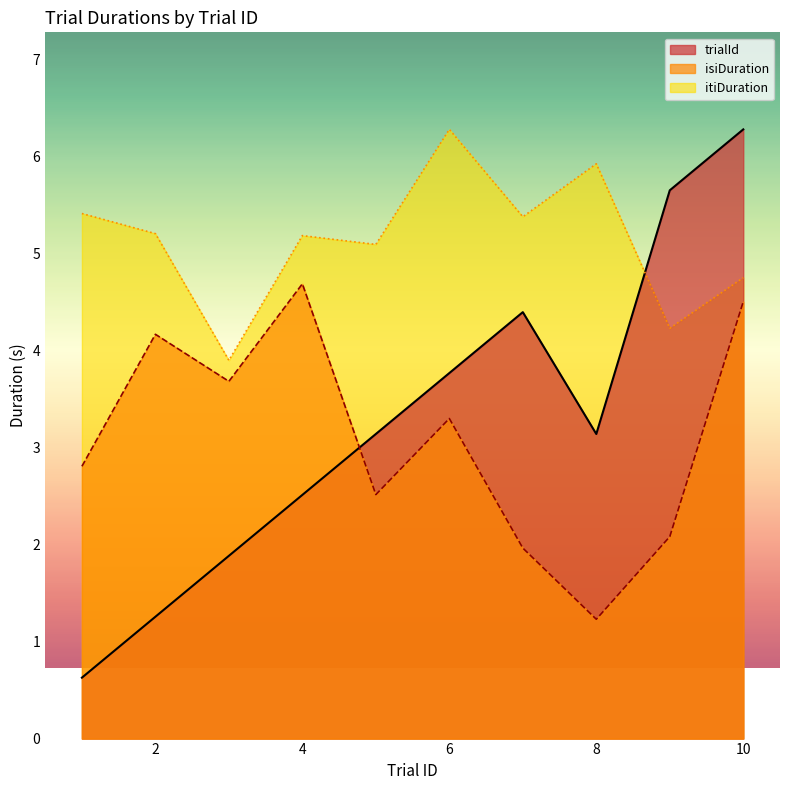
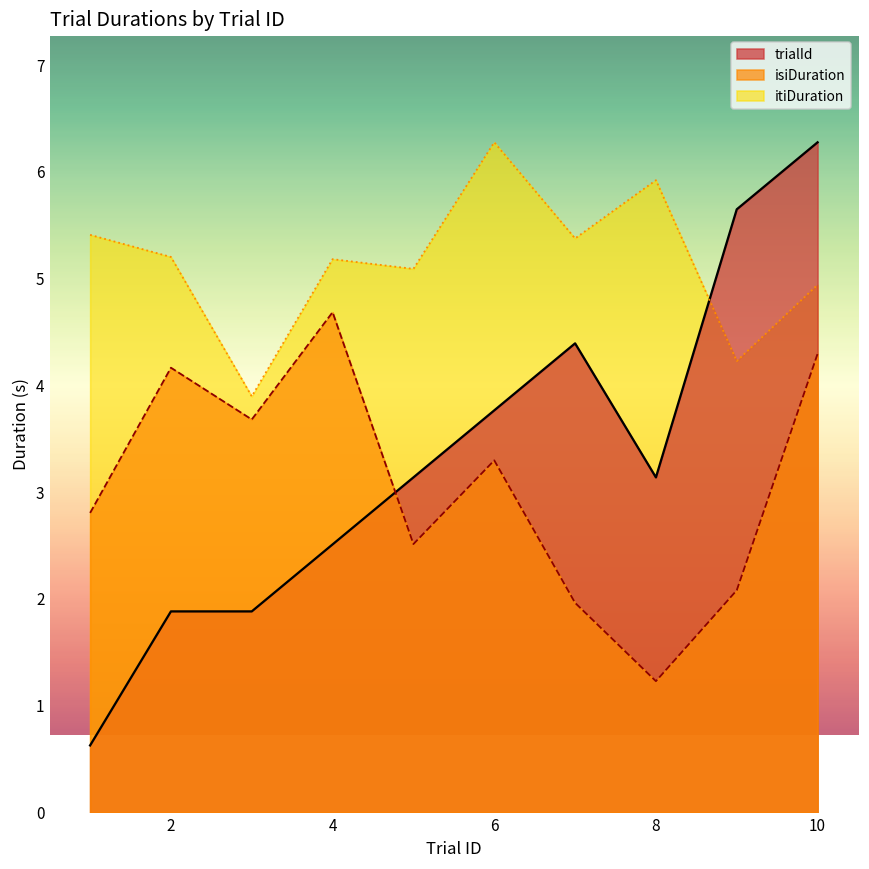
  {
    "trialId": {
-     "2": 1.3,
+     "2": 1.9,
      "4": 2.5,
      "6": 3.8,
      "8": 3.1,
      "10": 6.3
    },
    "isiDuration": {
      "2": 4.2,
      "4": 4.7,
      "6": 3.3,
      "8": 1.2,
-     "10": 4.5
+     "10": 4.3
    },
    "itiDuration": {
      "2": 5.2,
      "4": 5.2,
      "6": 6.3,
      "8": 5.9,
-     "10": 4.7
+     "10": 4.9
    }
  }
